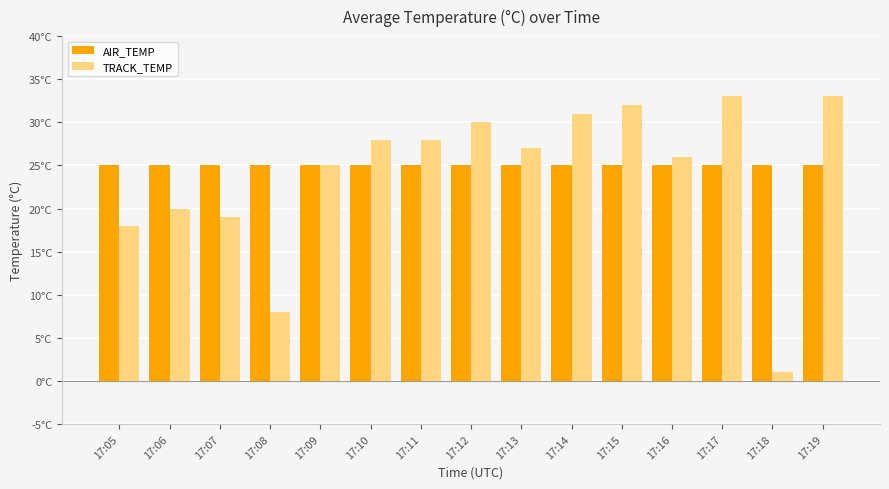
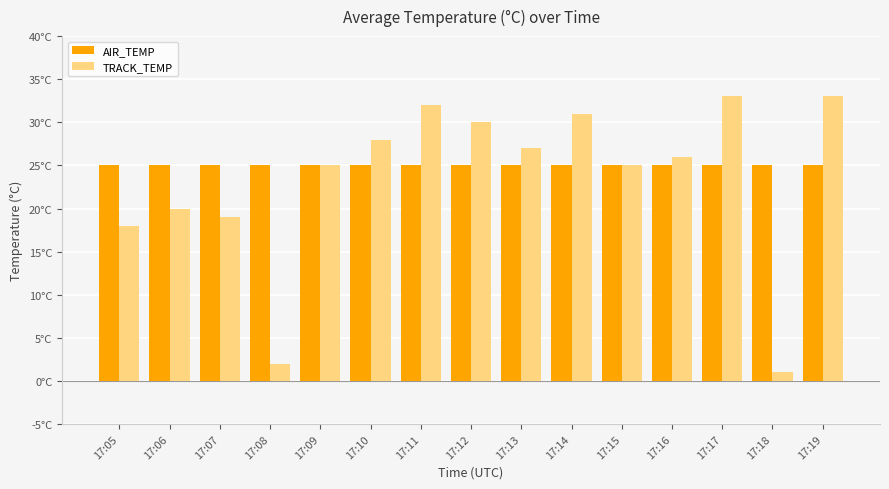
  {
    "AIR_TEMP": {
      "17:05": "25°C",
      "17:06": "25°C",
      "17:07": "25°C",
      "17:08": "25°C",
      "17:09": "25°C",
      "17:10": "25°C",
      "17:11": "25°C",
      "17:12": "25°C",
      "17:13": "25°C",
      "17:14": "25°C",
      "17:15": "25°C",
      "17:16": "25°C",
      "17:17": "25°C",
      "17:18": "25°C",
      "17:19": "25°C"
    },
    "TRACK_TEMP": {
      "17:05": "18°C",
      "17:06": "20°C",
      "17:07": "19°C",
-     "17:08": "8°C",
+     "17:08": "2°C",
      "17:09": "25°C",
      "17:10": "28°C",
-     "17:11": "28°C",
+     "17:11": "32°C",
      "17:12": "30°C",
      "17:13": "27°C",
      "17:14": "31°C",
-     "17:15": "32°C",
+     "17:15": "25°C",
      "17:16": "26°C",
      "17:17": "33°C",
      "17:18": "1°C",
      "17:19": "33°C"
    }
  }
